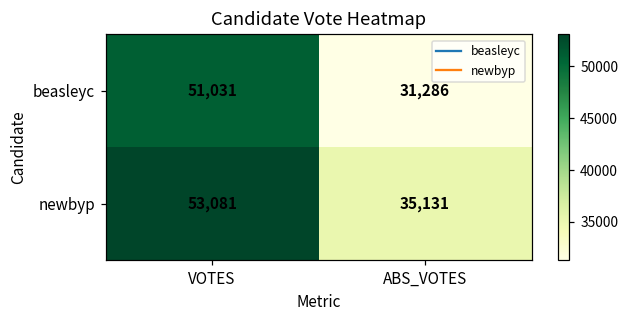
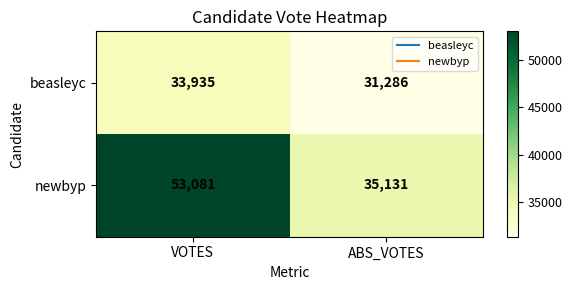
  {
    "beasleyc": {
-     "VOTES": "51,031",
+     "VOTES": "33,935",
      "ABS_VOTES": "31,286"
    },
    "newbyp": {
      "VOTES": "53,081",
      "ABS_VOTES": "35,131"
    }
  }
